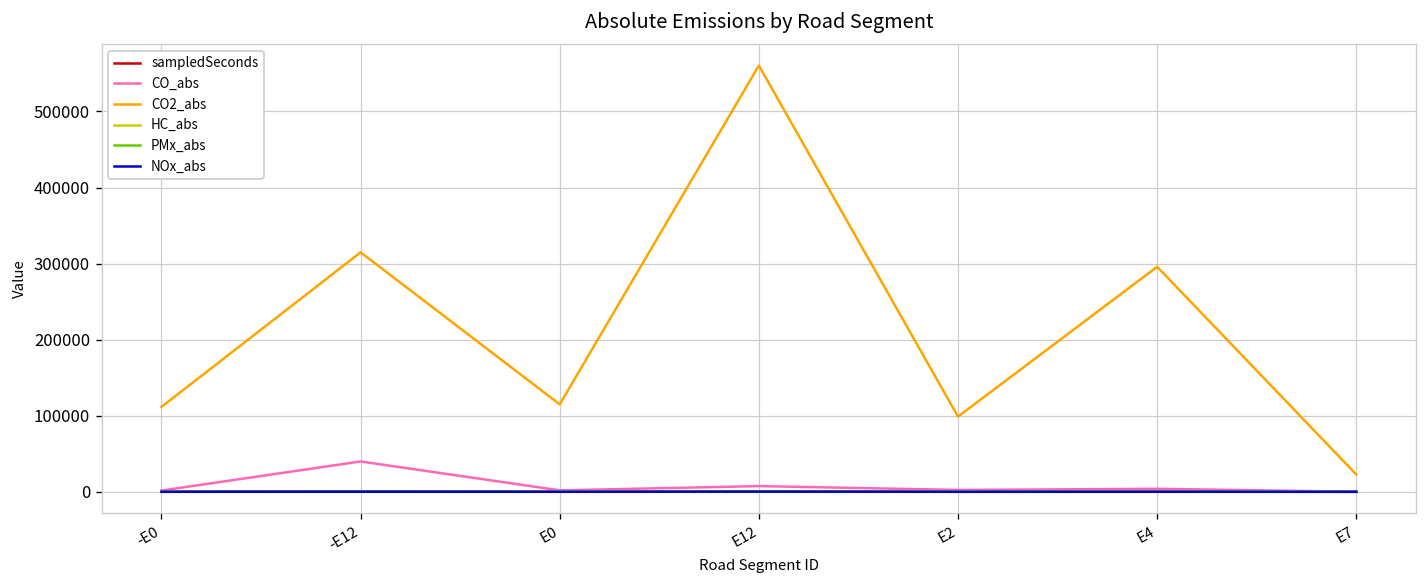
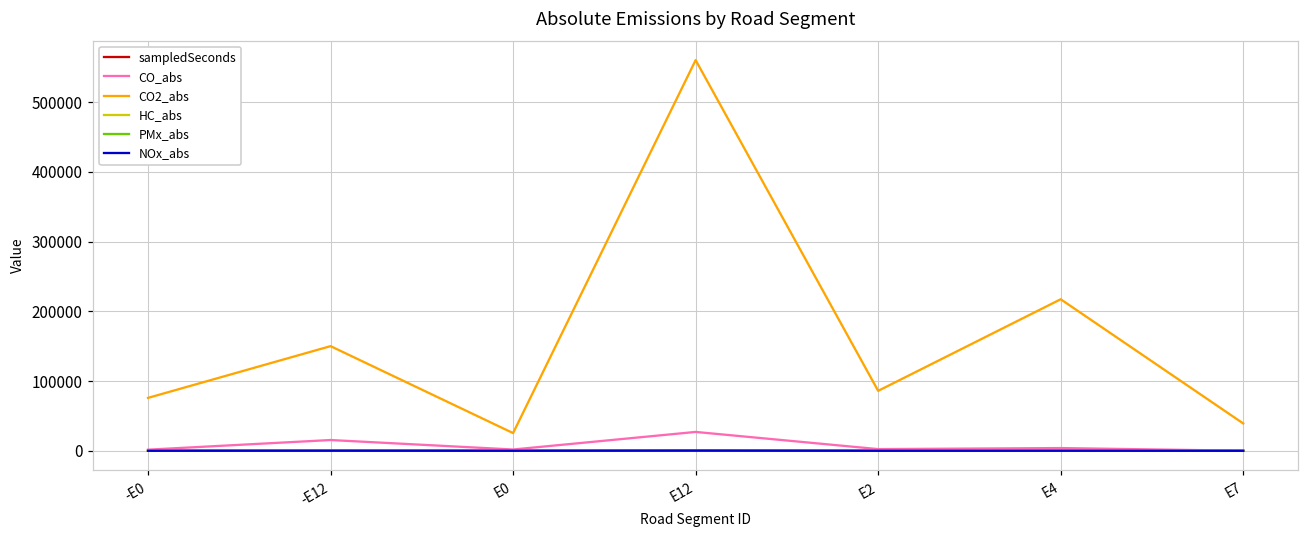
  {
    "NOx_abs": {
      "-E12": 0,
      "E12": 0
    },
    "CO_abs": {
-     "-E12": 40000,
-     "E12": 10000
+     "-E12": 20000,
+     "E12": 30000
    },
    "CO2_abs": {
-     "-E0": 110000,
-     "-E12": 310000,
-     "E0": 110000,
+     "-E0": 80000,
+     "-E12": 150000,
+     "E0": 30000,
      "E12": 560000,
-     "E2": 100000,
-     "E4": 300000,
-     "E7": 20000
+     "E2": 90000,
+     "E4": 220000,
+     "E7": 40000
    }
  }
